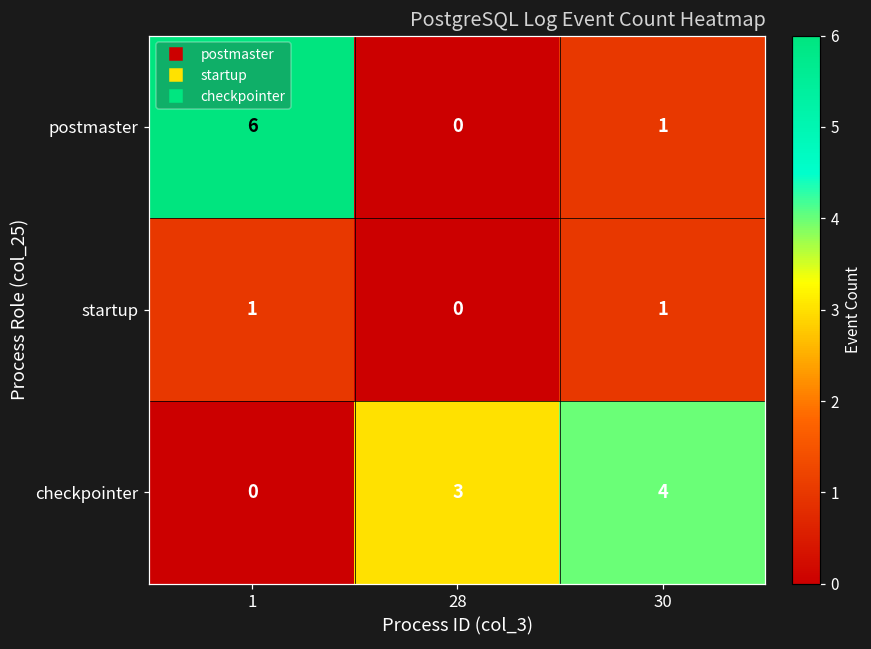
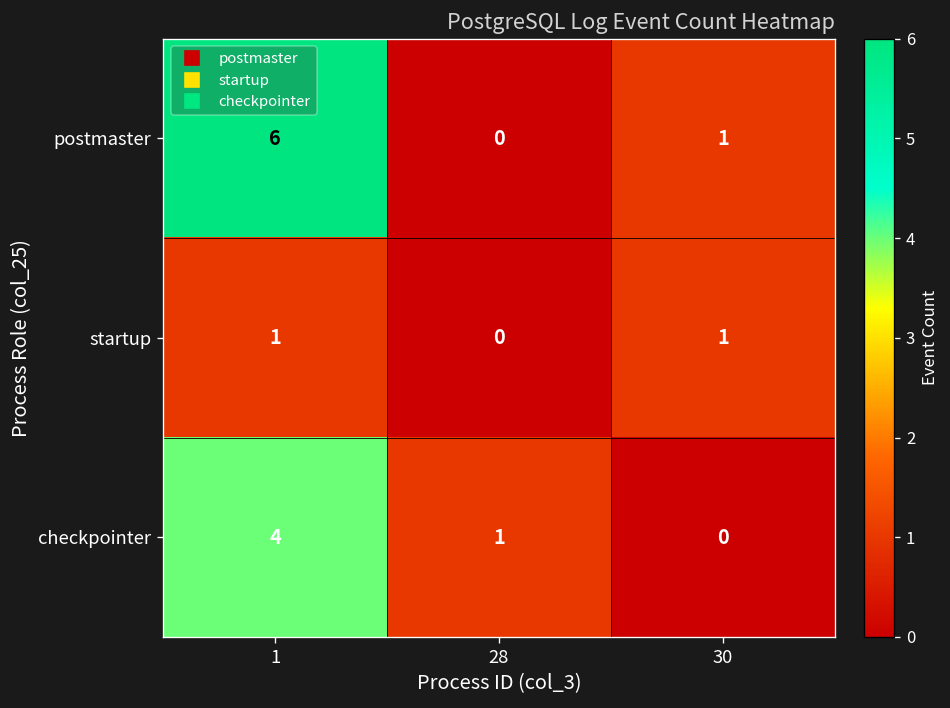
  {
    "postmaster": {
      "1": 6,
      "28": 0,
      "30": 1
    },
    "startup": {
      "1": 1,
      "28": 0,
      "30": 1
    },
    "checkpointer": {
-     "1": 0,
-     "28": 3,
-     "30": 4
+     "1": 4,
+     "28": 1,
+     "30": 0
    }
  }
